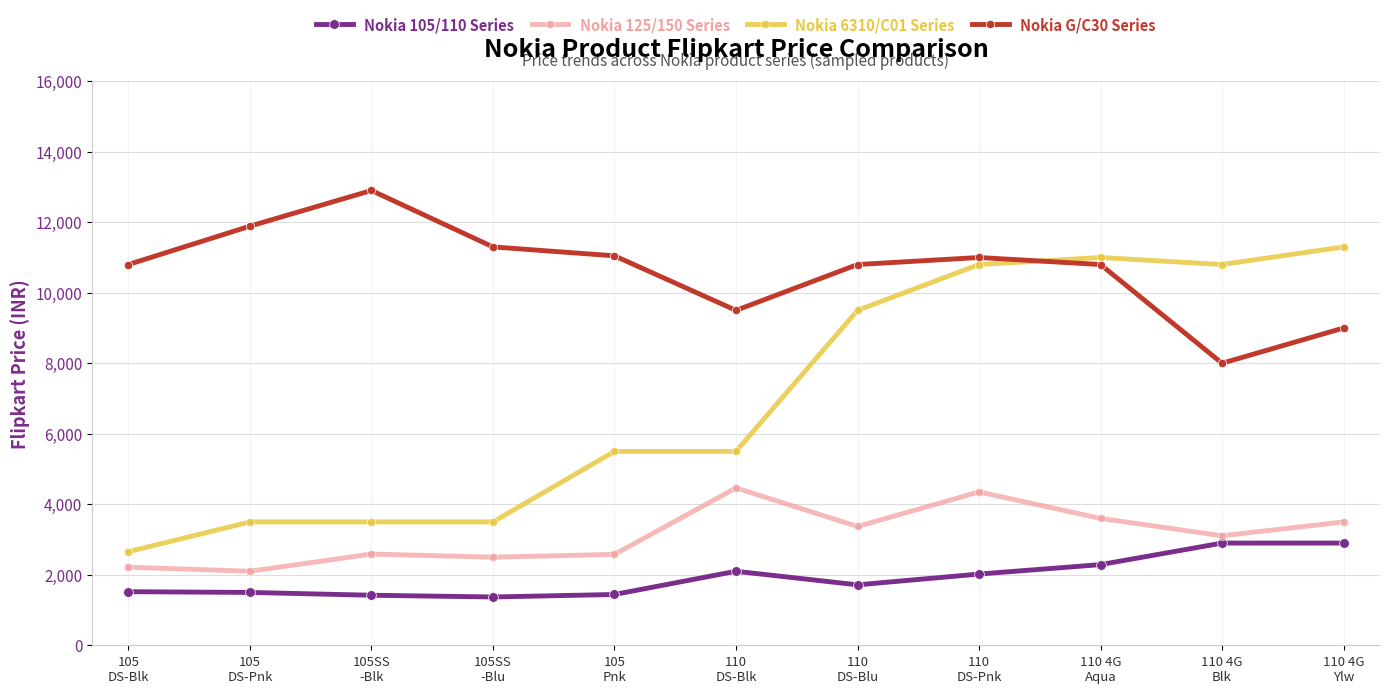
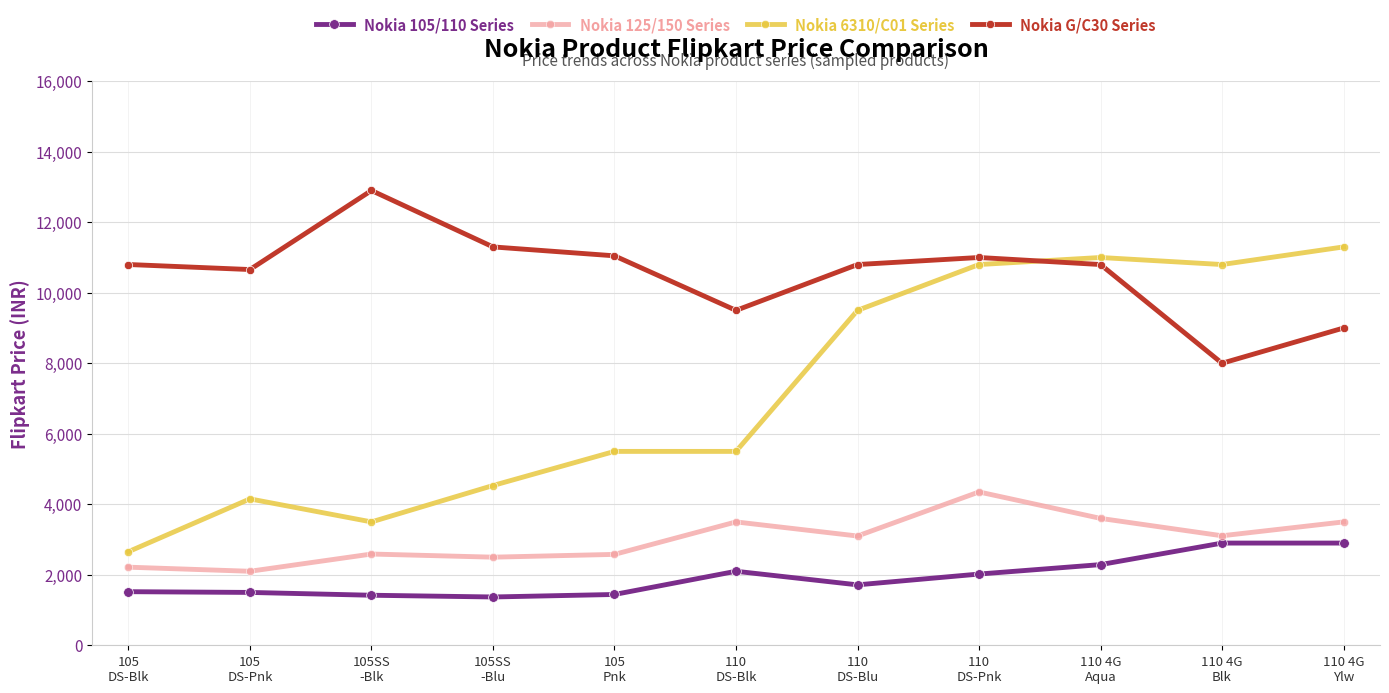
  {
    "Nokia 105/110 Series": {
      "105 DS-Blk": "1,500",
      "105 DS-Pnk": "1,500",
      "105SS -Blk": "1,400",
      "105SS -Blu": "1,400",
      "105 Pnk": "1,400",
      "110 DS-Blk": "2,100",
      "110 DS-Blu": "1,700",
      "110 DS-Pnk": "2,000",
      "110 4G Aqua": "2,300",
      "110 4G Blk": "2,900",
      "110 4G Ylw": "2,900"
    },
    "Nokia 125/150 Series": {
      "105 DS-Blk": "2,200",
      "105 DS-Pnk": "2,100",
      "105SS -Blk": "2,600",
      "105SS -Blu": "2,500",
      "105 Pnk": "2,600",
-     "110 DS-Blk": "4,500",
-     "110 DS-Blu": "3,400",
+     "110 DS-Blk": "3,500",
+     "110 DS-Blu": "3,100",
      "110 DS-Pnk": "4,300",
      "110 4G Aqua": "3,600",
      "110 4G Blk": "3,100",
      "110 4G Ylw": "3,500"
    },
    "Nokia 6310/C01 Series": {
      "105 DS-Blk": "2,700",
-     "105 DS-Pnk": "3,500",
+     "105 DS-Pnk": "4,200",
      "105SS -Blk": "3,500",
-     "105SS -Blu": "3,500",
+     "105SS -Blu": "4,500",
      "105 Pnk": "5,500",
      "110 DS-Blk": "5,500",
      "110 DS-Blu": "9,500",
      "110 DS-Pnk": "10,800",
      "110 4G Aqua": "11,000",
      "110 4G Blk": "10,800",
      "110 4G Ylw": "11,300"
    },
    "Nokia G/C30 Series": {
      "105 DS-Blk": "10,800",
-     "105 DS-Pnk": "11,900",
+     "105 DS-Pnk": "10,700",
      "105SS -Blk": "12,900",
      "105SS -Blu": "11,300",
      "105 Pnk": "11,000",
      "110 DS-Blk": "9,500",
      "110 DS-Blu": "10,800",
      "110 DS-Pnk": "11,000",
      "110 4G Aqua": "10,800",
      "110 4G Blk": "8,000",
      "110 4G Ylw": "9,000"
    }
  }
